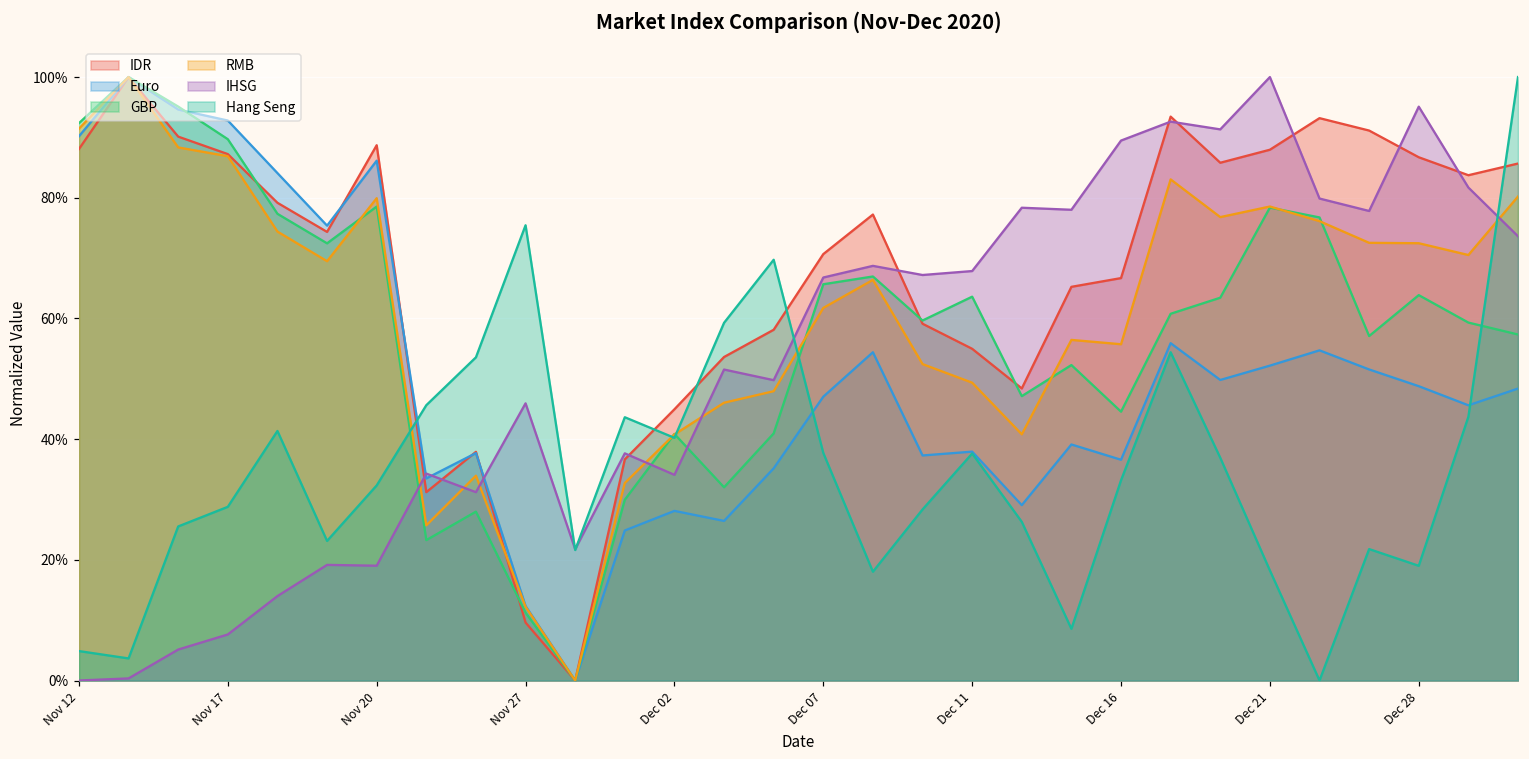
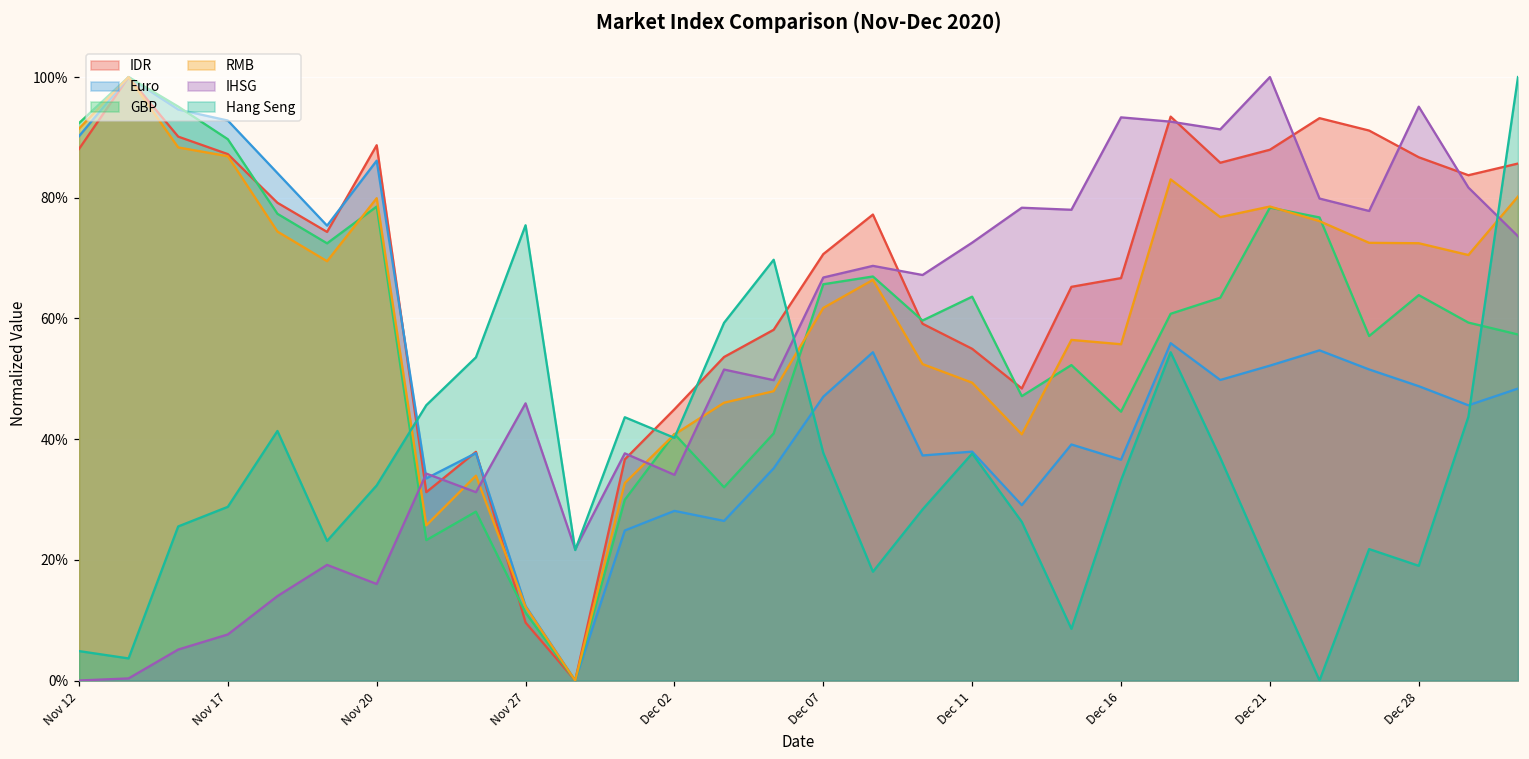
  {
    "IHSG": {
      "Nov 12": "0%",
      "Nov 17": "8%",
-     "Nov 20": "19%",
+     "Nov 20": "16%",
      "Nov 27": "46%",
      "Dec 02": "34%",
      "Dec 07": "67%",
-     "Dec 11": "68%",
-     "Dec 16": "89%",
+     "Dec 11": "73%",
+     "Dec 16": "93%",
      "Dec 21": "100%",
      "Dec 28": "95%"
    }
  }
